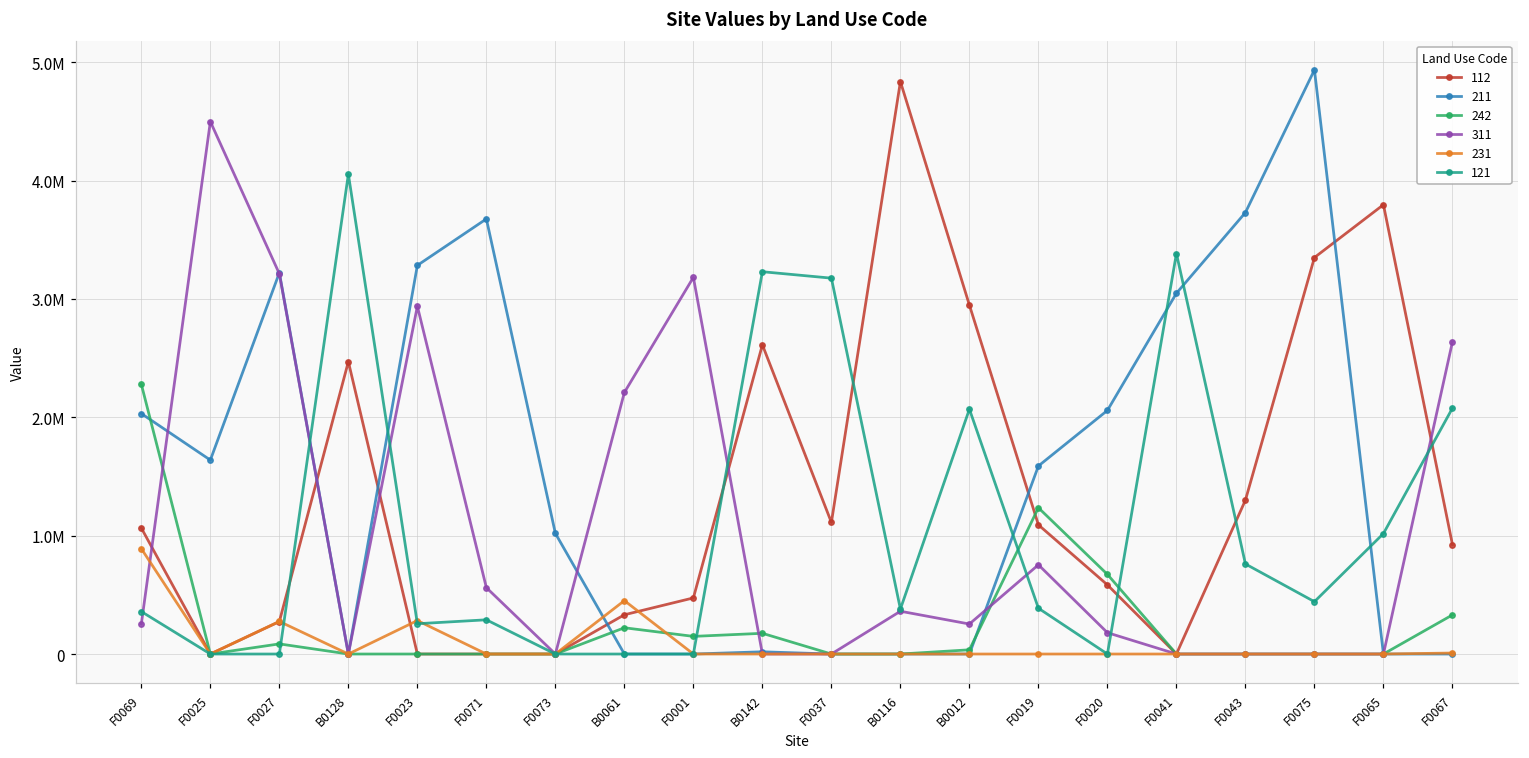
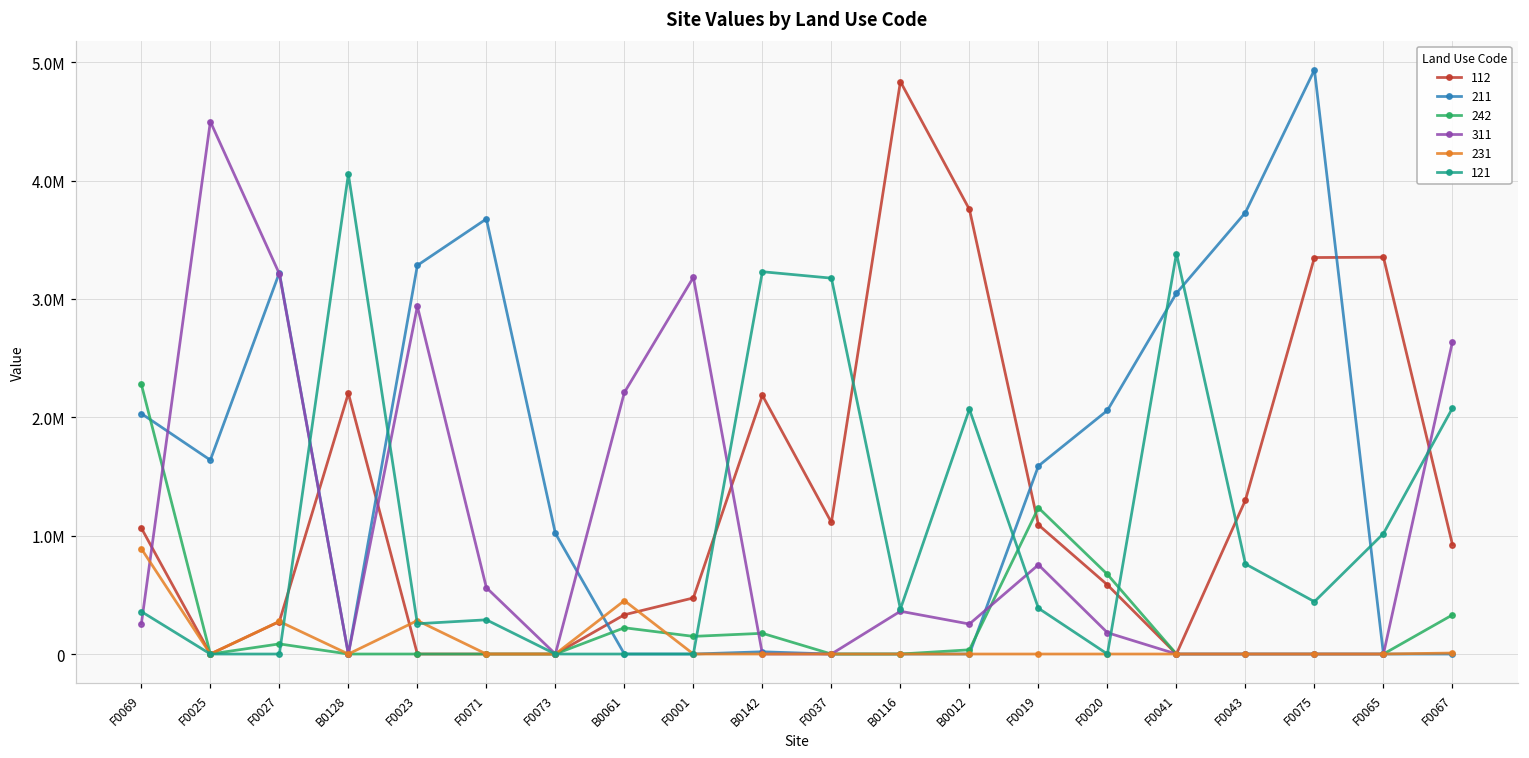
  {
    "112": {
      "F0069": 1060000,
-     "B0128": 2470000,
+     "B0128": 2200000,
      "B0061": 330000,
      "F0001": 470000,
-     "B0142": 2610000,
+     "B0142": 2190000,
      "F0037": 1110000,
      "B0116": 4840000,
-     "B0012": 2950000,
+     "B0012": 3760000,
      "F0019": 1090000,
      "F0020": 580000,
      "F0043": 1300000,
      "F0075": 3350000,
-     "F0065": 3800000,
+     "F0065": 3350000,
      "F0067": 920000
    },
    "211": {
      "F0069": 2030000,
      "F0025": 1640000,
      "F0023": 3280000,
      "F0071": 3680000,
      "F0073": 1020000,
      "F0019": 1590000,
      "F0020": 2060000,
      "F0041": 3050000,
      "F0043": 3730000,
      "F0075": 4940000
    },
    "311": {
      "F0069": 260000,
      "F0025": 4500000,
      "F0023": 2940000,
      "F0071": 560000,
      "B0061": 2210000,
      "F0001": 3180000,
      "B0012": 250000,
      "F0019": 750000,
      "F0020": 180000,
      "F0067": 2640000
    },
    "231": {
      "F0069": 890000,
      "F0023": 280000,
      "B0061": 450000,
      "F0019": 0
    }
  }
